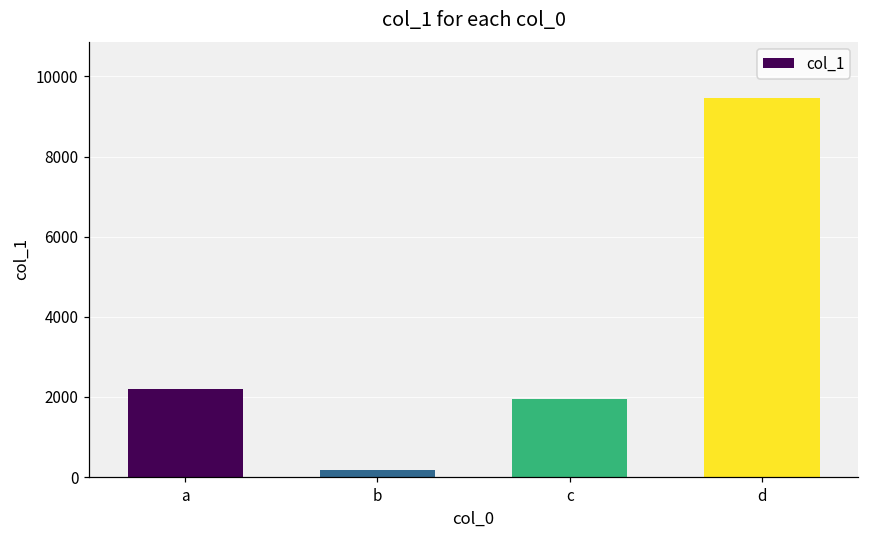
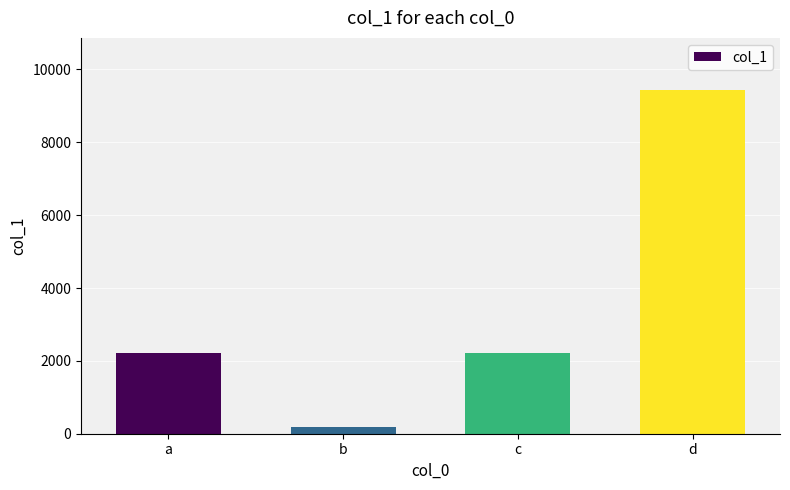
  {
    "a": 2200,
    "b": 200,
-   "c": 2000,
+   "c": 2200,
    "d": 9500
  }
